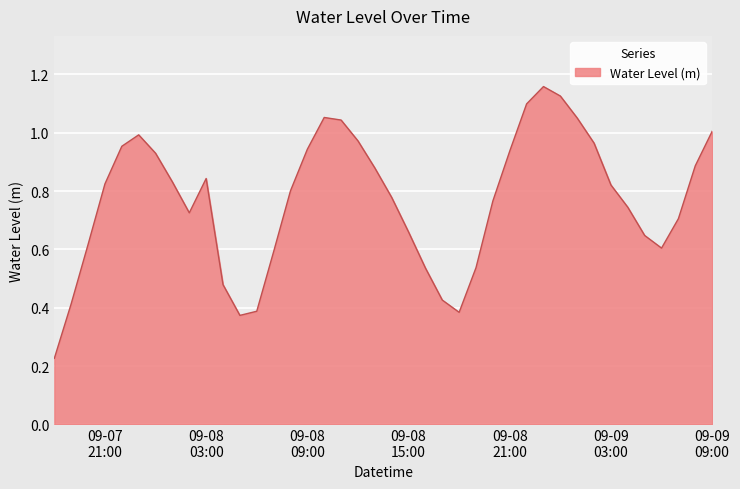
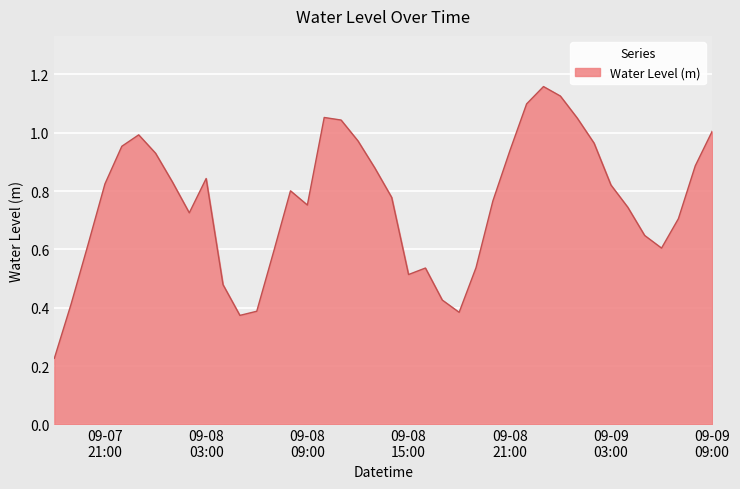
  {
    "09-07 21:00": 0.82,
    "09-08 03:00": 0.84,
-   "09-08 09:00": 0.94,
-   "09-08 15:00": 0.66,
+   "09-08 09:00": 0.75,
+   "09-08 15:00": 0.51,
    "09-08 21:00": 0.94,
    "09-09 03:00": 0.82,
    "09-09 09:00": 1.00
  }
